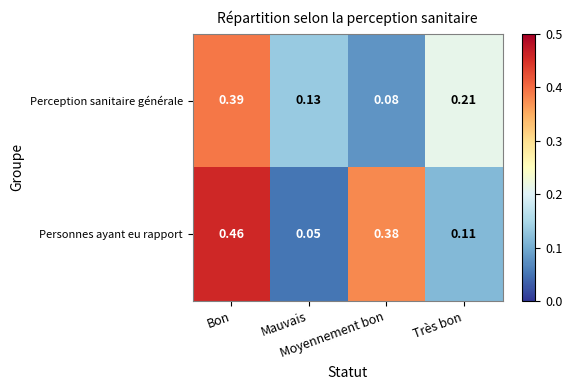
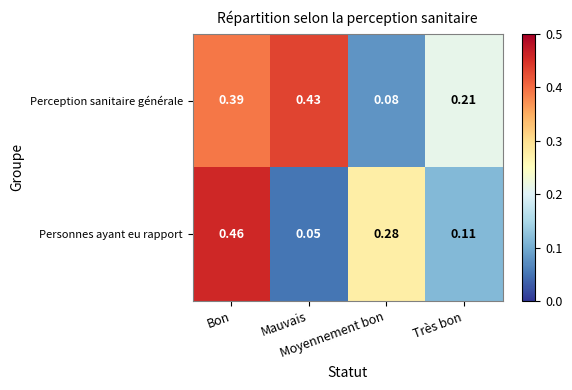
  {
    "Perception sanitaire générale": {
      "Bon": 0.39,
-     "Mauvais": 0.13,
+     "Mauvais": 0.43,
      "Moyennement bon": 0.08,
      "Très bon": 0.21
    },
    "Personnes ayant eu rapport": {
      "Bon": 0.46,
      "Mauvais": 0.05,
-     "Moyennement bon": 0.38,
+     "Moyennement bon": 0.28,
      "Très bon": 0.11
    }
  }
